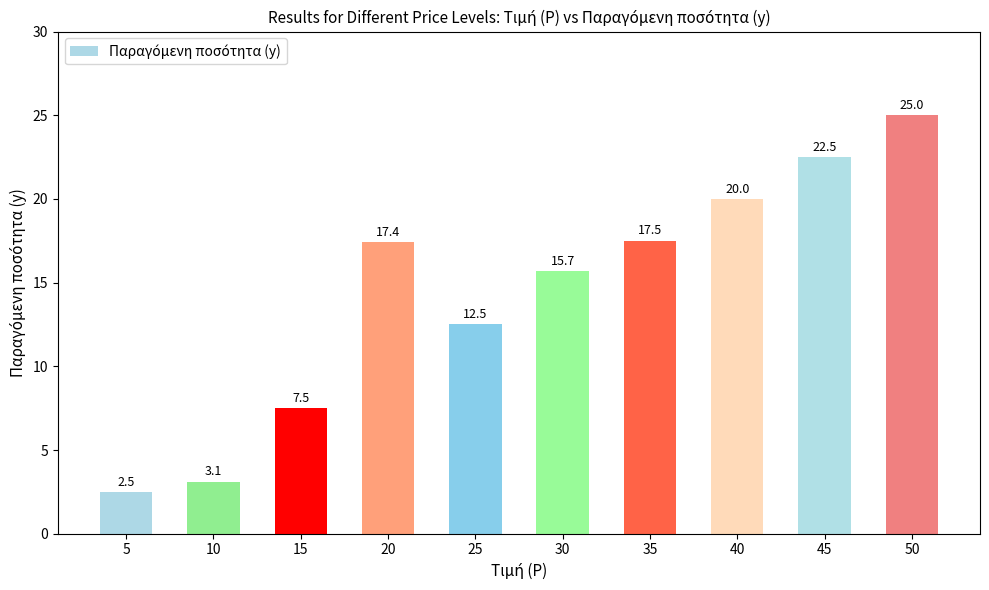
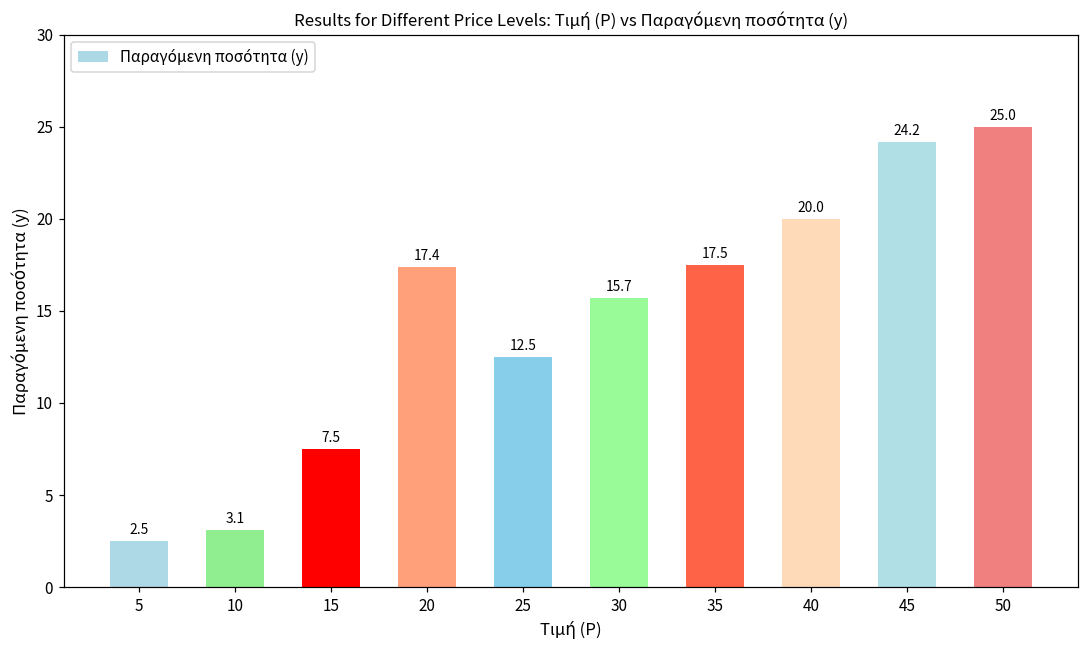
  {
    "5": 2.5,
    "10": 3.1,
    "15": 7.5,
    "20": 17.4,
    "25": 12.5,
    "30": 15.7,
    "35": 17.5,
    "40": 20.0,
-   "45": 22.5,
+   "45": 24.2,
    "50": 25.0
  }
